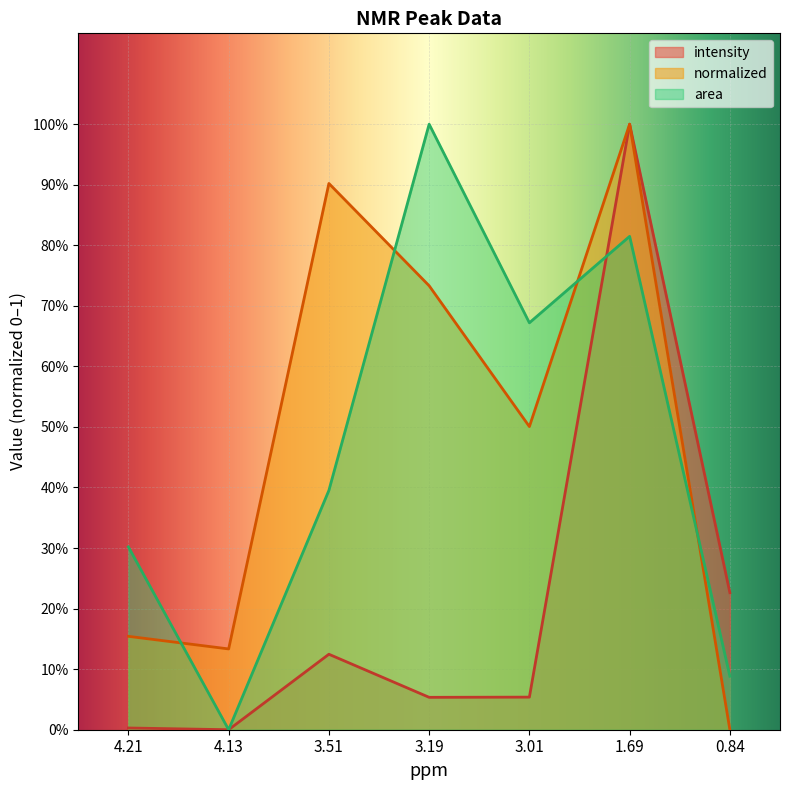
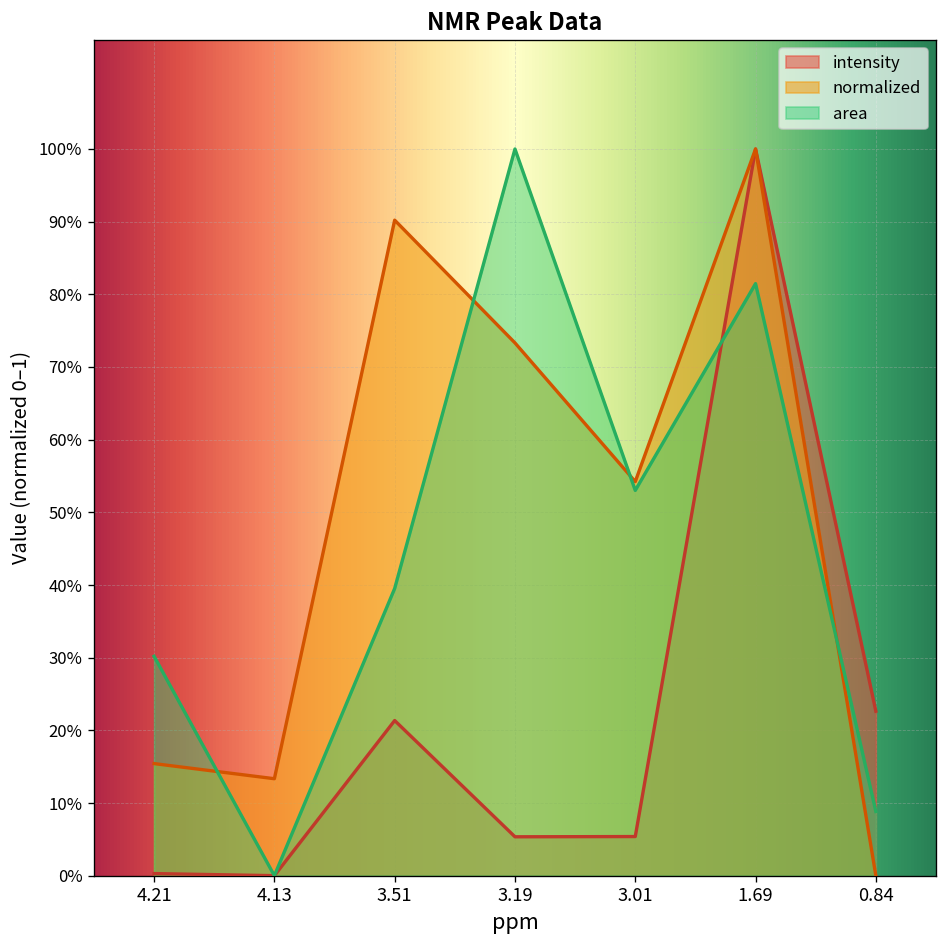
  {
    "intensity": {
      "4.21": "0%",
-     "3.51": "12%",
+     "3.51": "21%",
      "3.19": "5%",
      "3.01": "5%",
      "0.84": "23%"
    },
    "normalized": {
      "4.21": "15%",
      "4.13": "13%",
      "3.51": "90%",
      "3.19": "73%",
-     "3.01": "50%",
+     "3.01": "54%",
      "0.84": "0%"
    },
    "area": {
      "4.21": "30%",
      "3.51": "40%",
      "3.19": "100%",
-     "3.01": "67%",
+     "3.01": "53%",
      "1.69": "81%",
      "0.84": "9%"
    }
  }
